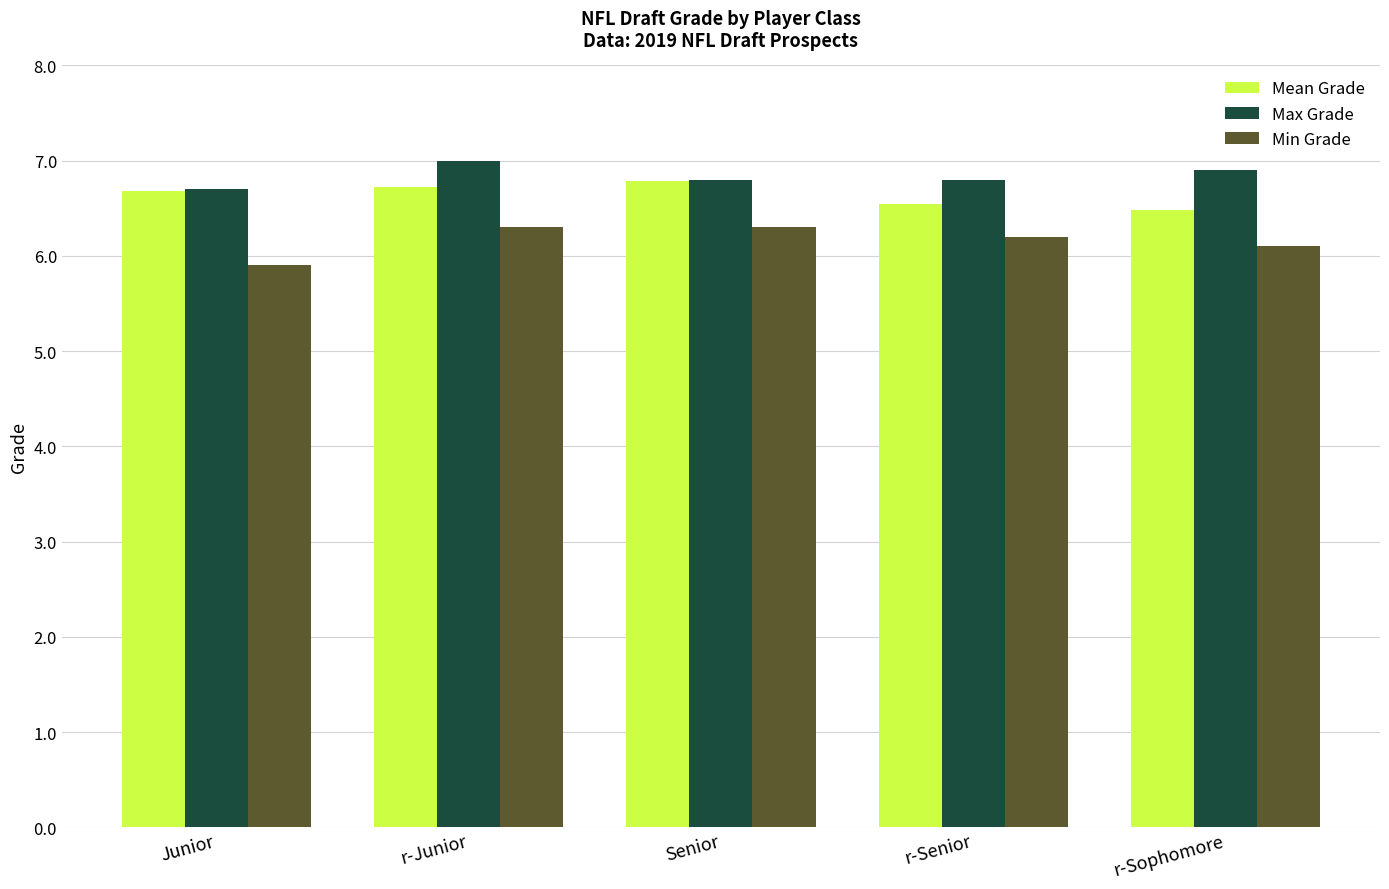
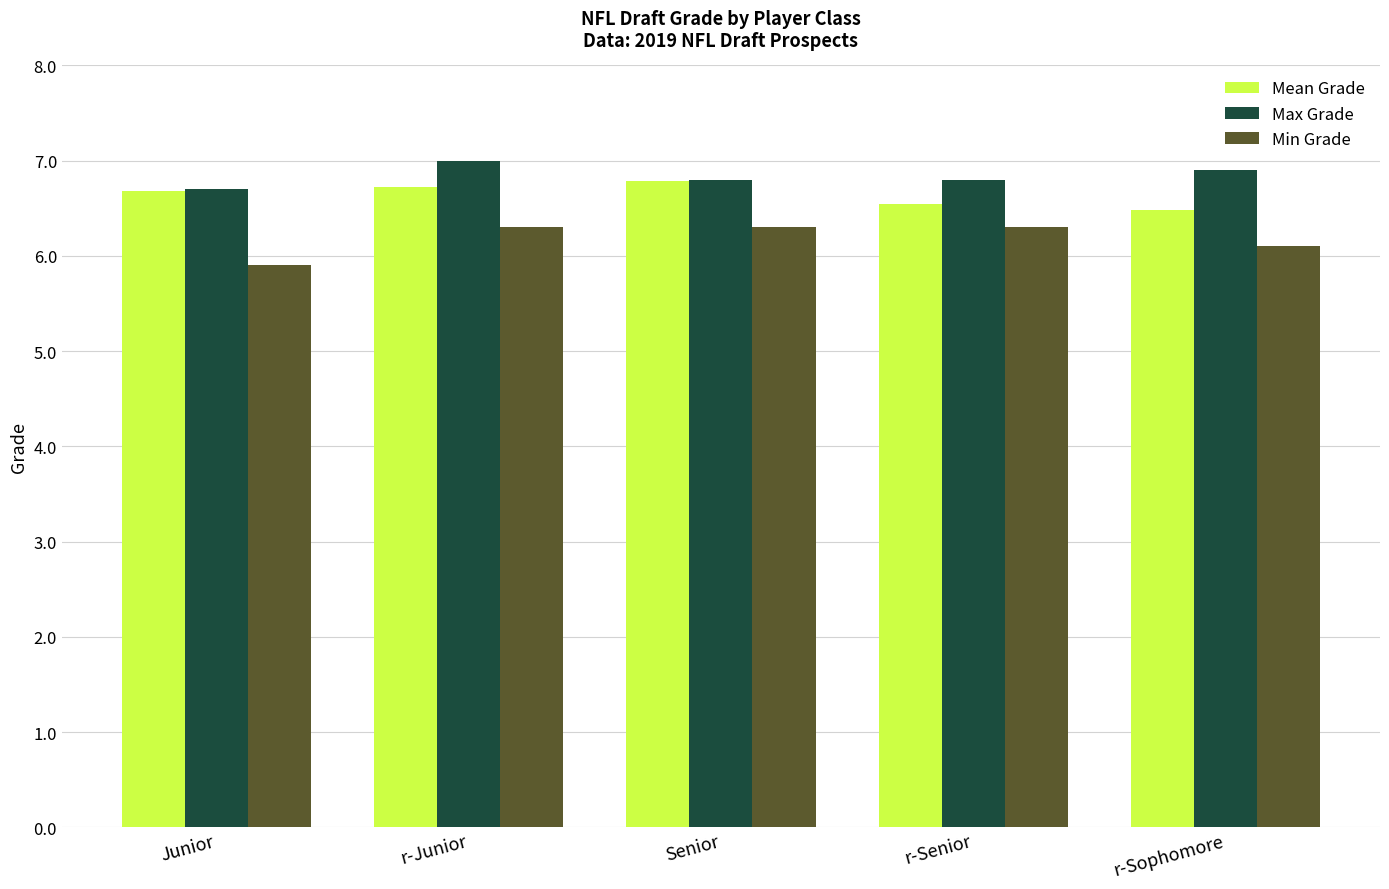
  {
    "Mean Grade": {
      "Junior": 6.7,
      "r-Junior": 6.7,
      "Senior": 6.8,
      "r-Senior": 6.6,
      "r-Sophomore": 6.5
    },
    "Max Grade": {
      "Junior": 6.7,
      "r-Junior": 7.0,
      "Senior": 6.8,
      "r-Senior": 6.8,
      "r-Sophomore": 6.9
    },
    "Min Grade": {
      "Junior": 5.9,
      "r-Junior": 6.3,
      "Senior": 6.3,
-     "r-Senior": 6.2,
+     "r-Senior": 6.3,
      "r-Sophomore": 6.1
    }
  }
